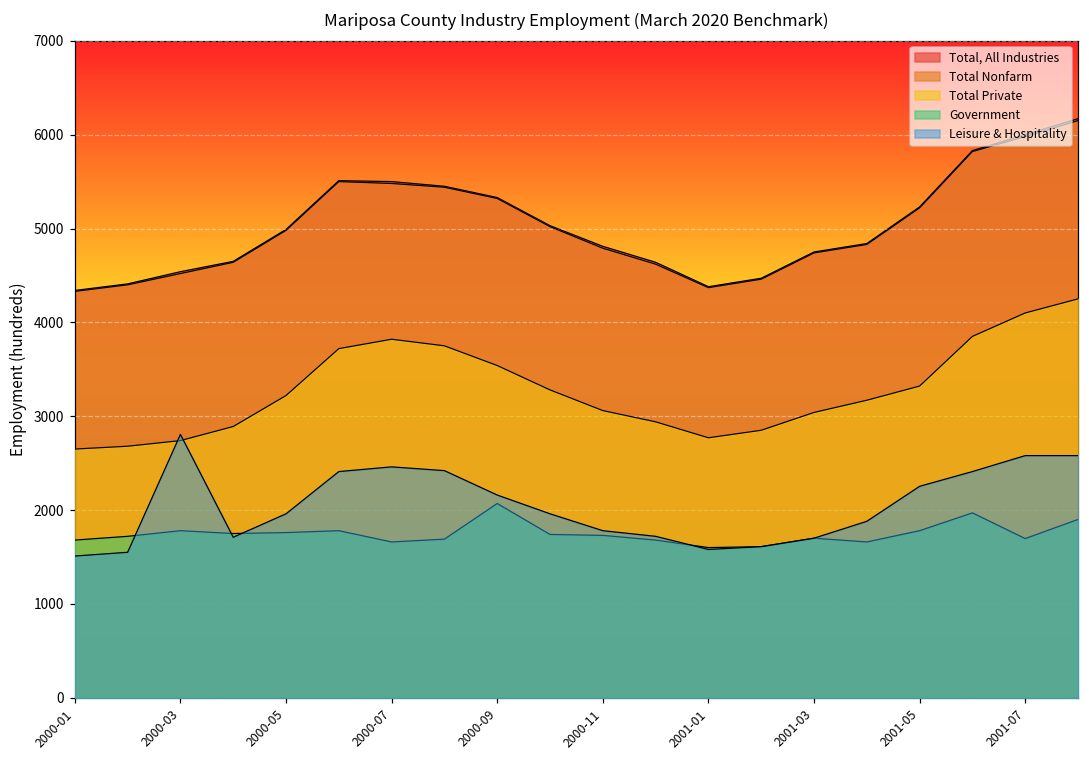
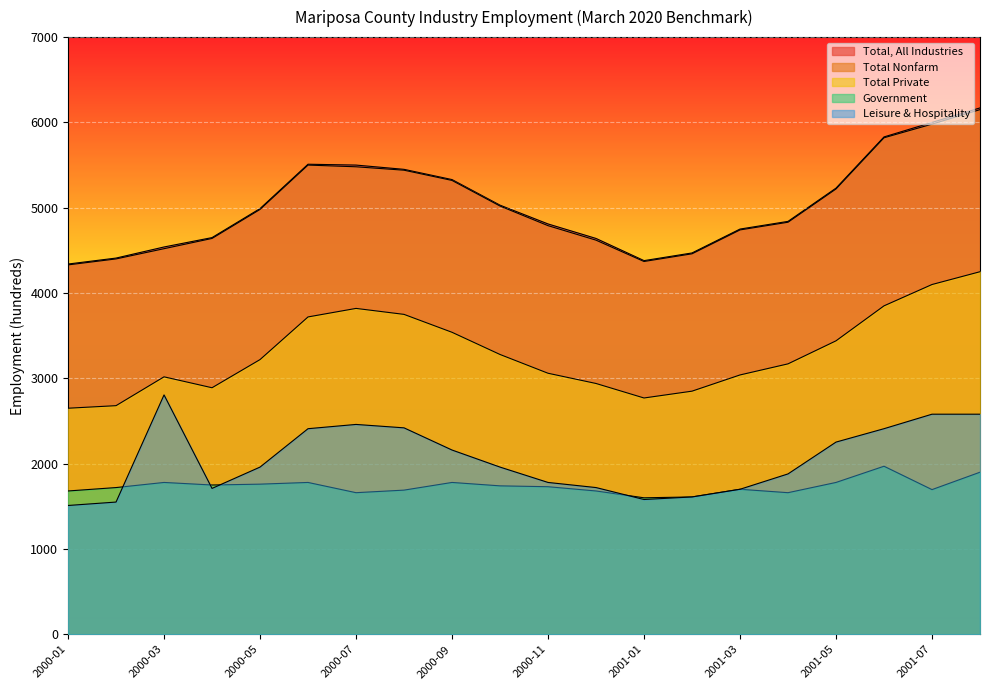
  {
    "Total Private": {
      "2000-01": 2700,
-     "2000-03": 2700,
+     "2000-03": 3000,
      "2000-05": 3200,
      "2000-07": 3800,
      "2000-09": 3500,
      "2000-11": 3100,
      "2001-01": 2800,
      "2001-03": 3000,
-     "2001-05": 3300,
+     "2001-05": 3400,
      "2001-07": 4100
    },
    "Government": {
      "2000-01": 1700,
      "2000-03": 1800,
      "2000-05": 1800,
      "2000-07": 1700,
-     "2000-09": 2100,
+     "2000-09": 1800,
      "2000-11": 1700,
      "2001-05": 1800,
      "2001-07": 1700
    },
    "Leisure & Hospitality": {
      "2000-01": 1500,
      "2000-03": 2800,
      "2000-05": 2000,
      "2000-07": 2500,
      "2000-09": 2200,
      "2000-11": 1800,
      "2001-05": 2300,
      "2001-07": 2600
    }
  }
